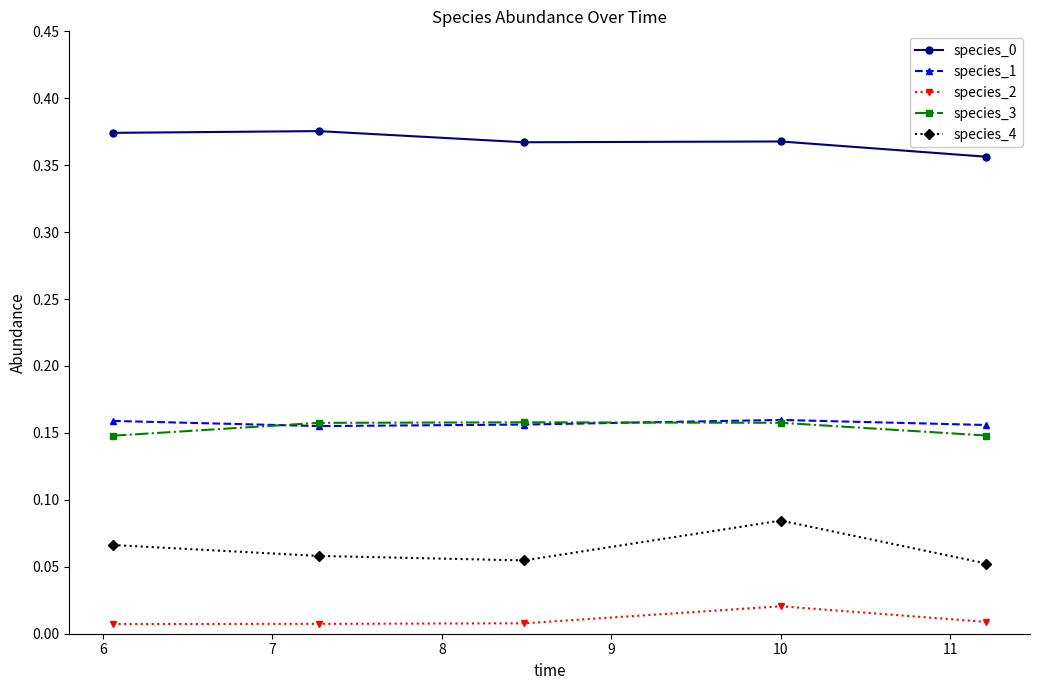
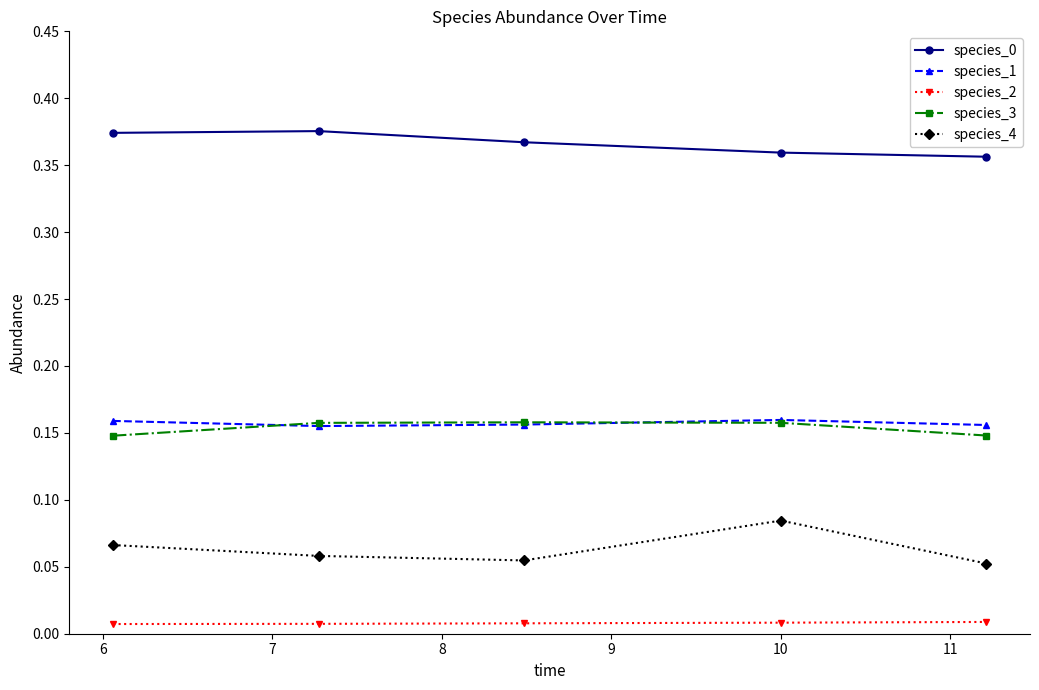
  {
    "species_0": {
-     "10": 0.368
+     "10": 0.359
    },
    "species_1": {
      "10": 0.160
    },
    "species_2": {
-     "10": 0.021
+     "10": 0.008
    },
    "species_3": {
      "10": 0.158
    },
    "species_4": {
      "10": 0.085
    }
  }
